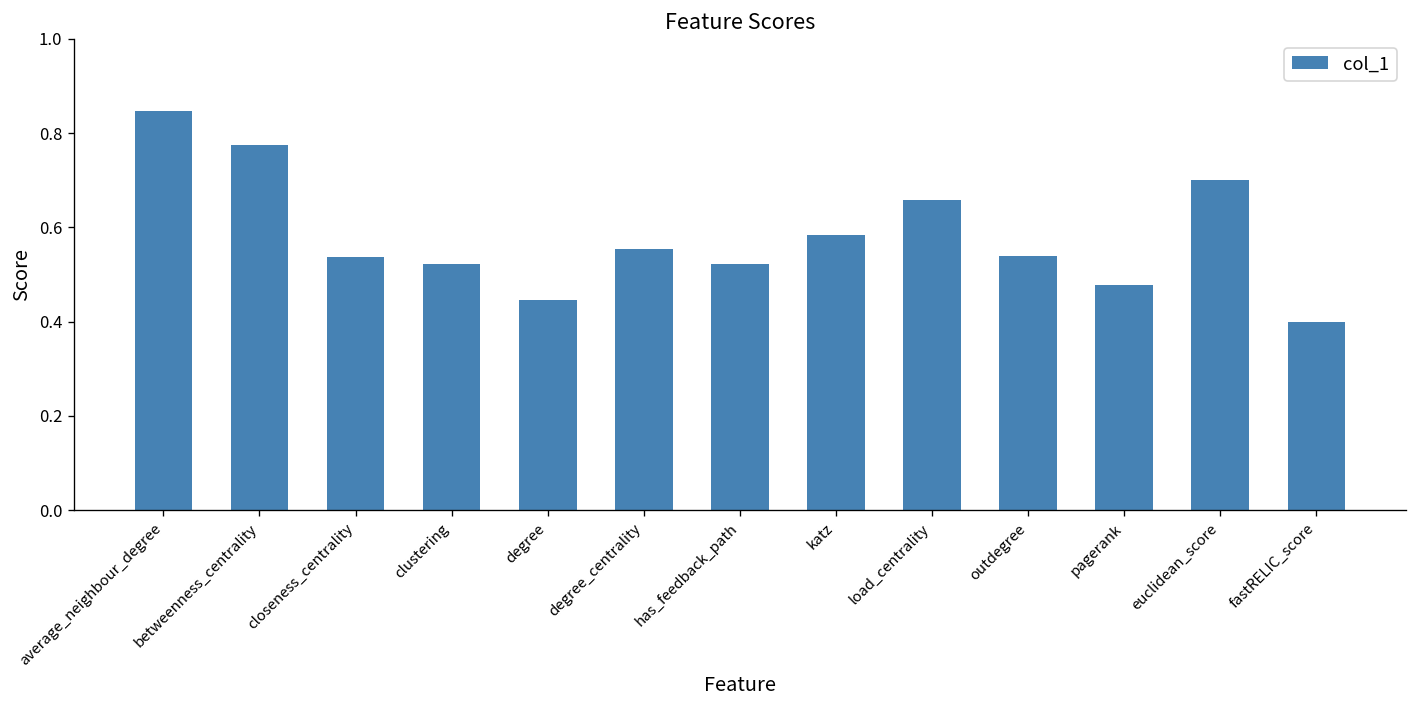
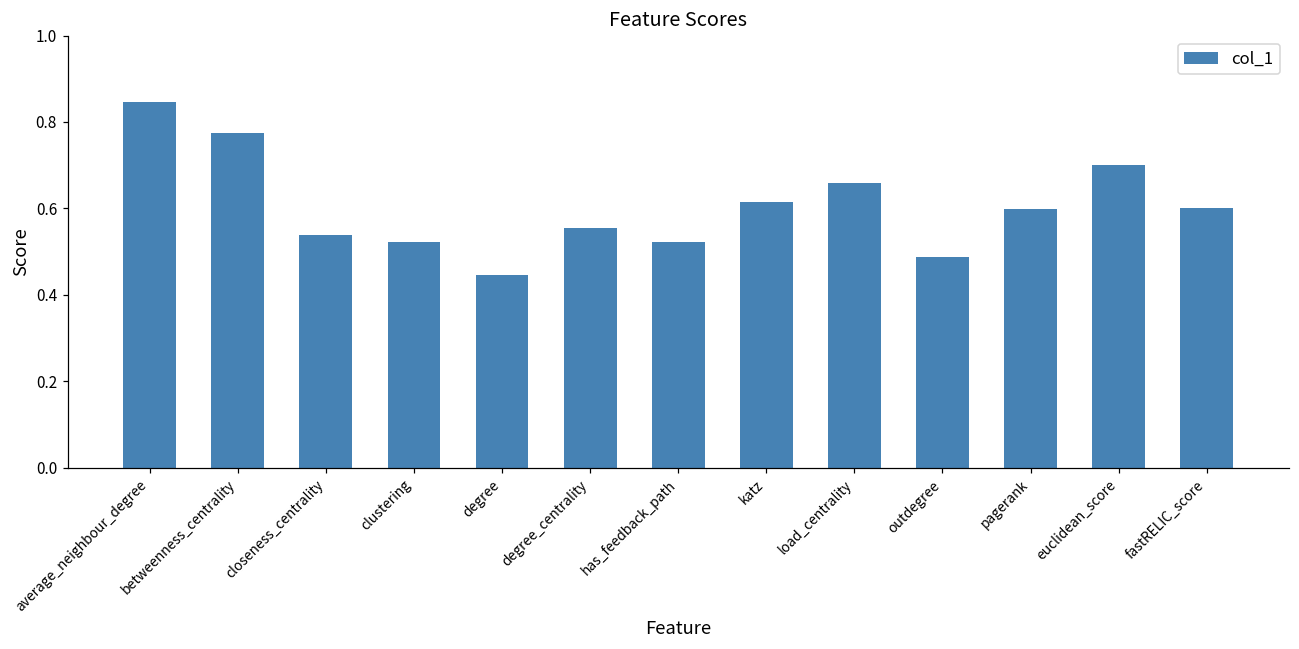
  {
    "average_neighbour_degree": 0.85,
    "betweenness_centrality": 0.78,
    "closeness_centrality": 0.54,
    "clustering": 0.52,
    "degree": 0.45,
    "degree_centrality": 0.55,
    "has_feedback_path": 0.52,
-   "katz": 0.58,
+   "katz": 0.62,
    "load_centrality": 0.66,
-   "outdegree": 0.54,
-   "pagerank": 0.48,
+   "outdegree": 0.49,
+   "pagerank": 0.60,
    "euclidean_score": 0.70,
-   "fastRELIC_score": 0.4
+   "fastRELIC_score": 0.6
  }
